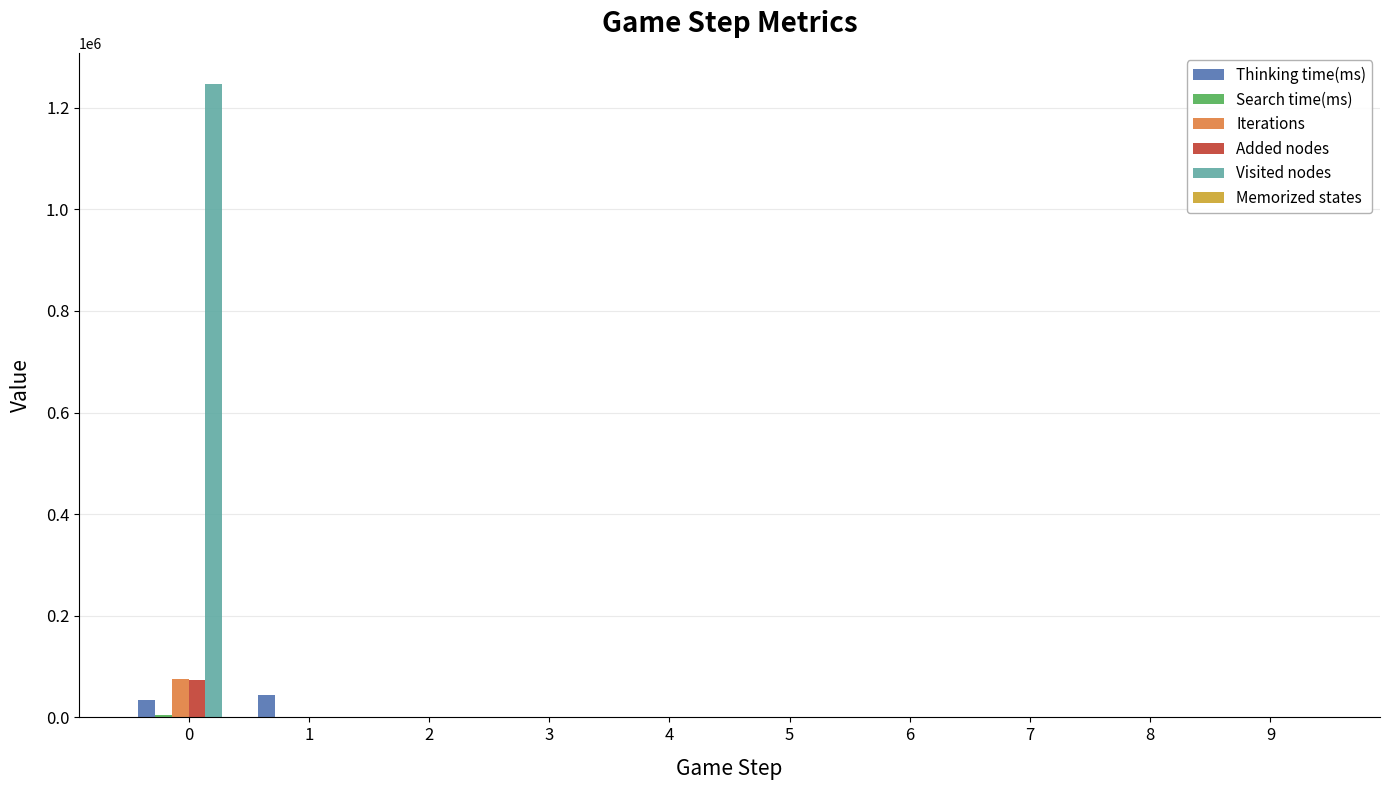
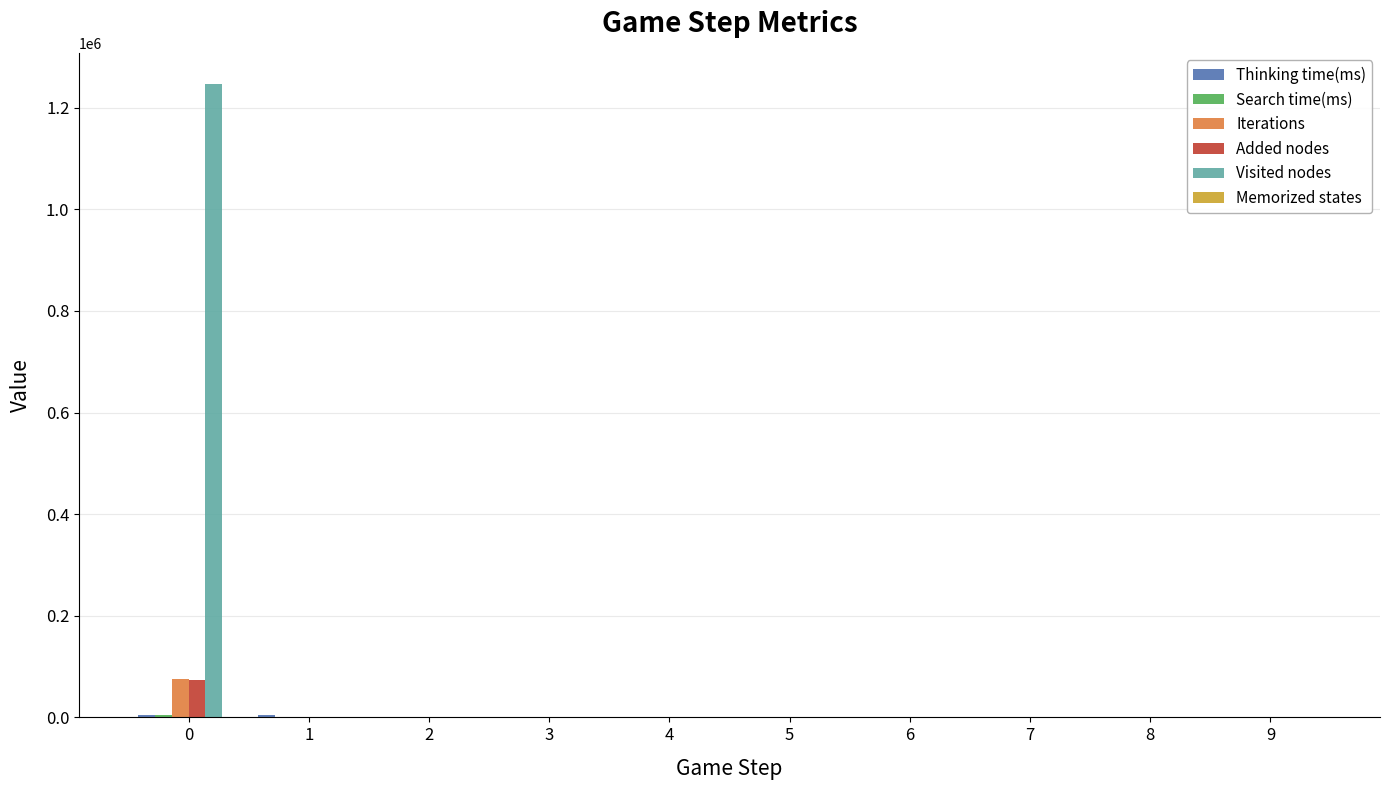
  {
    "Thinking time(ms)": {
-     "0": 30000,
-     "1": 40000,
+     "0": 0,
+     "1": 0,
      "5": 0,
      "6": 0,
      "8": 0,
      "9": 0
    },
    "Search time(ms)": {
      "0": 0,
      "1": 0,
      "2": 0,
      "3": 0,
      "4": 0,
      "5": 0,
      "6": 0,
      "7": 0,
      "8": 0,
      "9": 0
    },
    "Added nodes": {
      "0": 70000,
      "1": 0,
      "2": 0,
      "3": 0,
      "4": 0,
      "5": 0,
      "6": 0,
      "7": 0,
      "8": 0,
      "9": 0
    },
    "Visited nodes": {
      "0": 1250000,
      "1": 0,
      "2": 0,
      "3": 0,
      "4": 0,
      "5": 0,
      "6": 0,
      "7": 0,
      "8": 0,
      "9": 0
    }
  }
